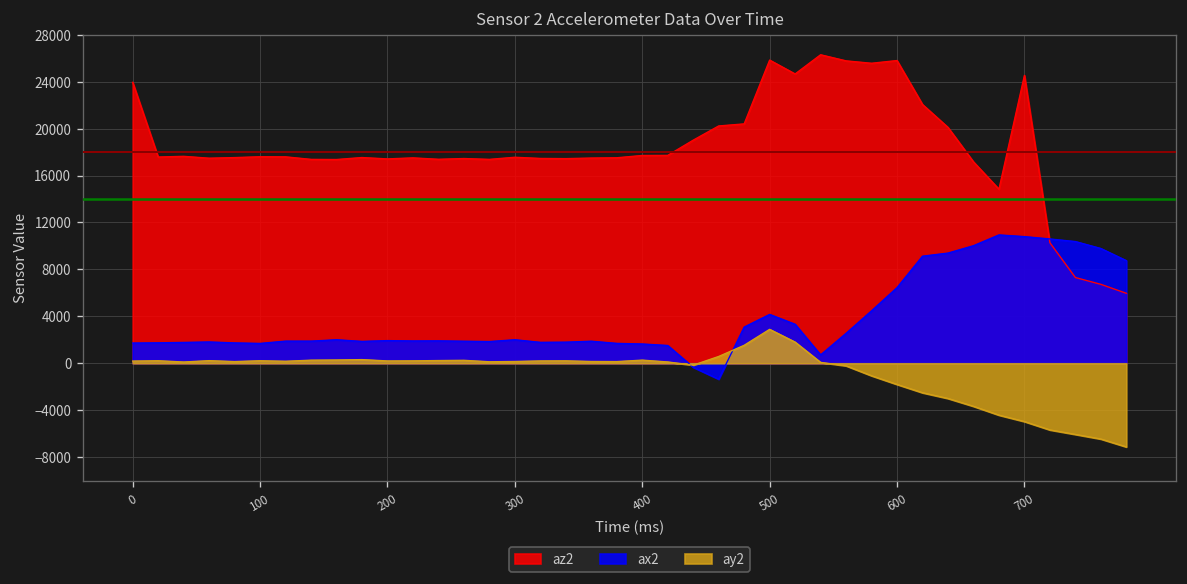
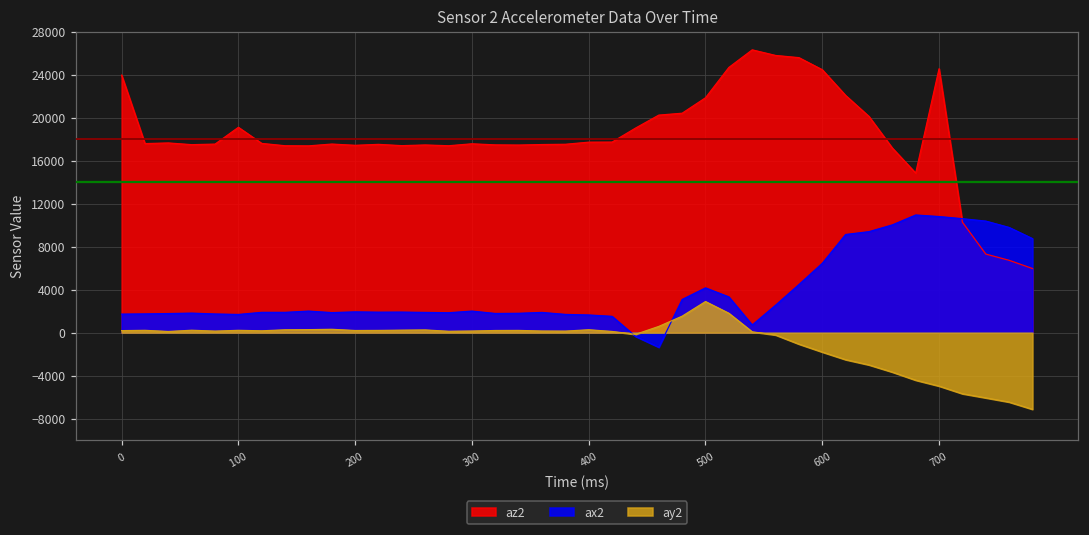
  {
    "az2": {
      "0": 24000,
-     "100": 18000,
+     "100": 19000,
      "200": 17000,
      "300": 18000,
      "400": 18000,
-     "500": 26000,
-     "600": 26000,
+     "500": 22000,
+     "600": 24000,
      "700": 25000
    }
  }
